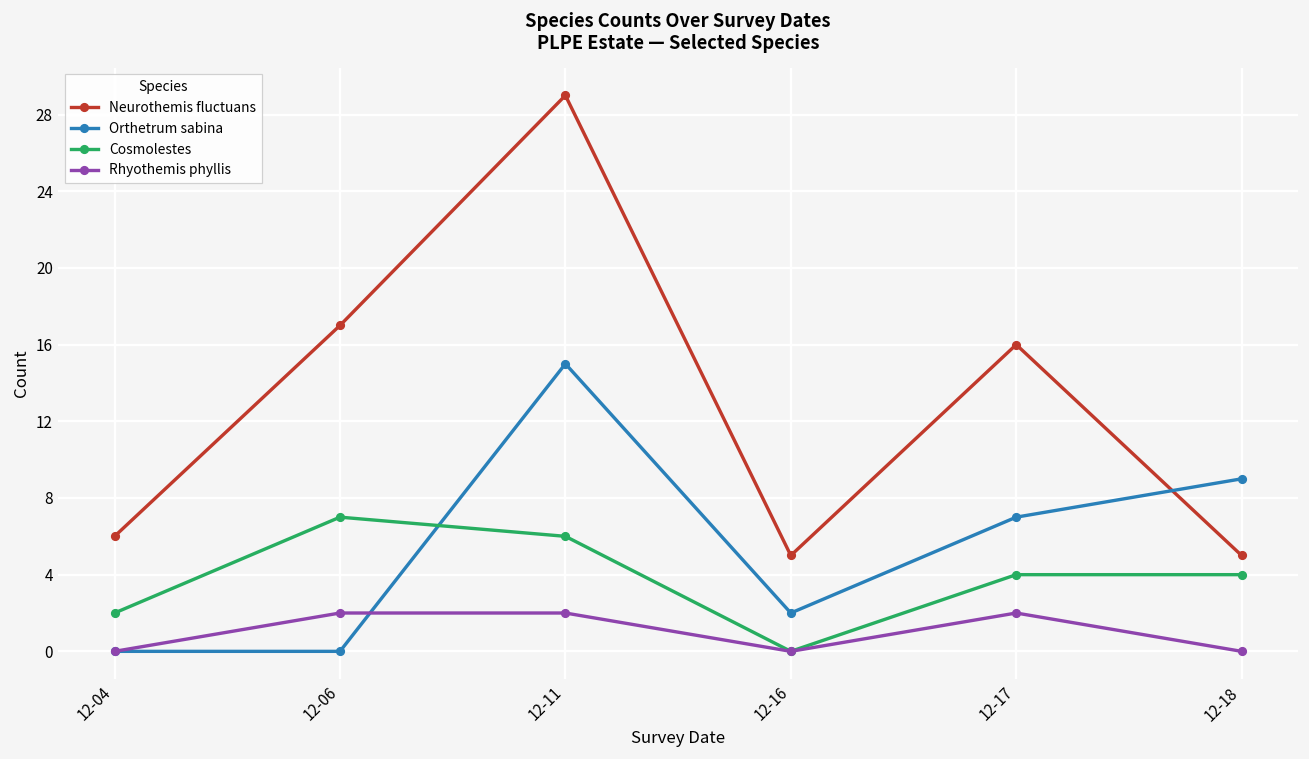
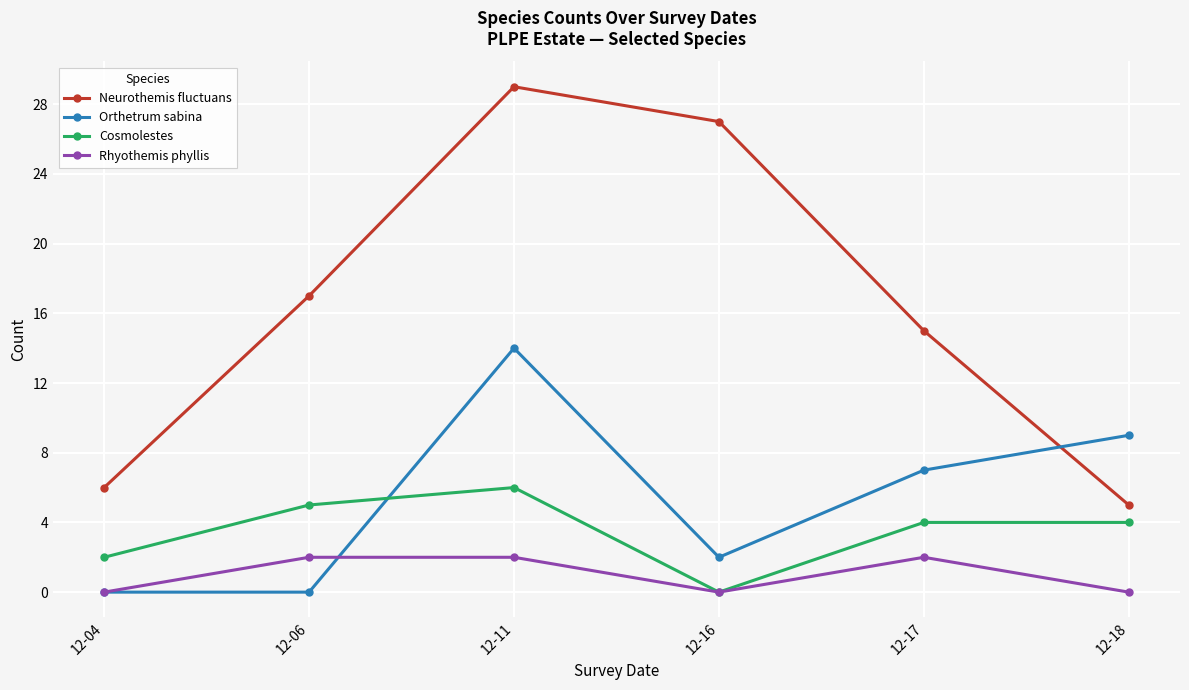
  {
    "Neurothemis fluctuans": {
      "12-04": 6,
      "12-06": 17,
      "12-11": 29,
-     "12-16": 5,
-     "12-17": 16,
+     "12-16": 27,
+     "12-17": 15,
      "12-18": 5
    },
    "Orthetrum sabina": {
      "12-06": 0,
-     "12-11": 15,
+     "12-11": 14,
      "12-16": 2,
      "12-17": 7,
      "12-18": 9
    },
    "Cosmolestes": {
      "12-04": 2,
-     "12-06": 7,
+     "12-06": 5,
      "12-11": 6,
      "12-17": 4,
      "12-18": 4
    },
    "Rhyothemis phyllis": {
      "12-06": 2,
      "12-11": 2,
      "12-17": 2,
      "12-18": 0
    }
  }
